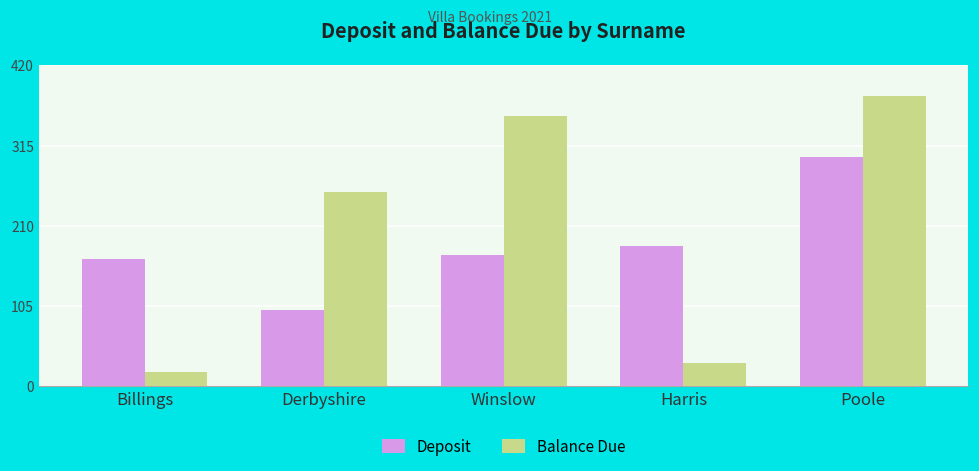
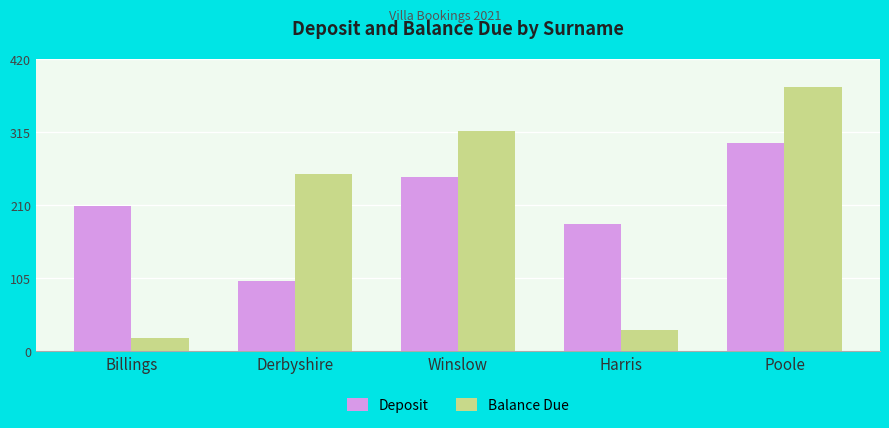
  {
    "Deposit": {
-     "Billings": 170,
+     "Billings": 210,
      "Derbyshire": 100,
-     "Winslow": 170,
+     "Winslow": 250,
      "Harris": 180,
      "Poole": 300
    },
    "Balance Due": {
      "Billings": 20,
      "Derbyshire": 250,
-     "Winslow": 350,
+     "Winslow": 320,
      "Harris": 30,
      "Poole": 380
    }
  }
